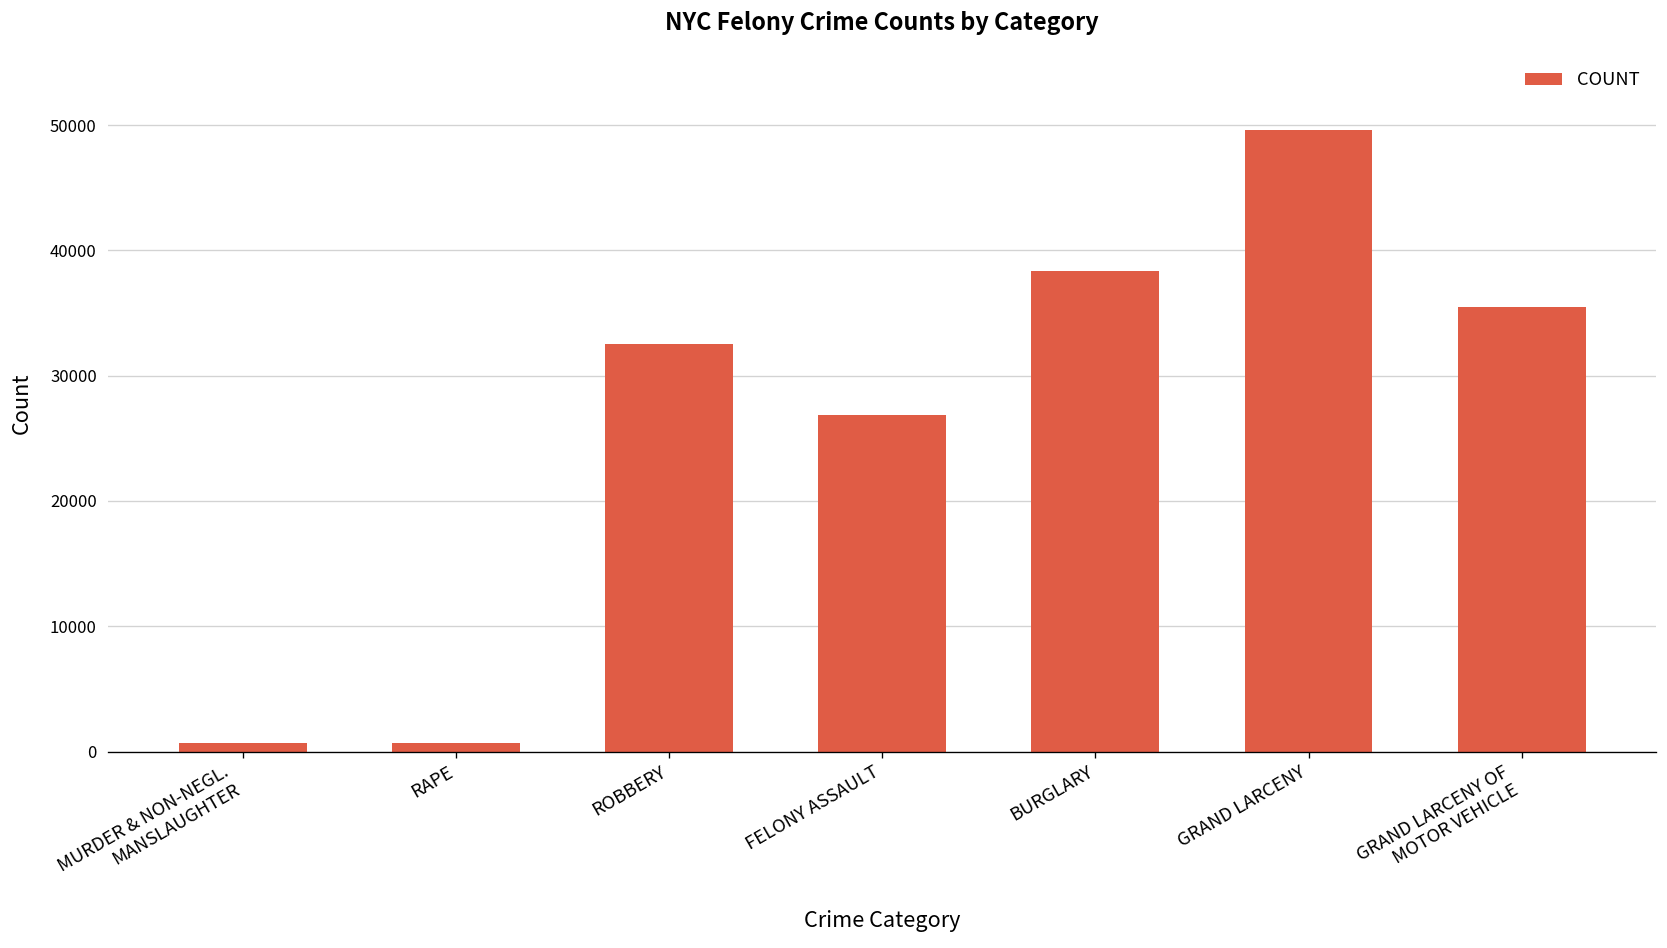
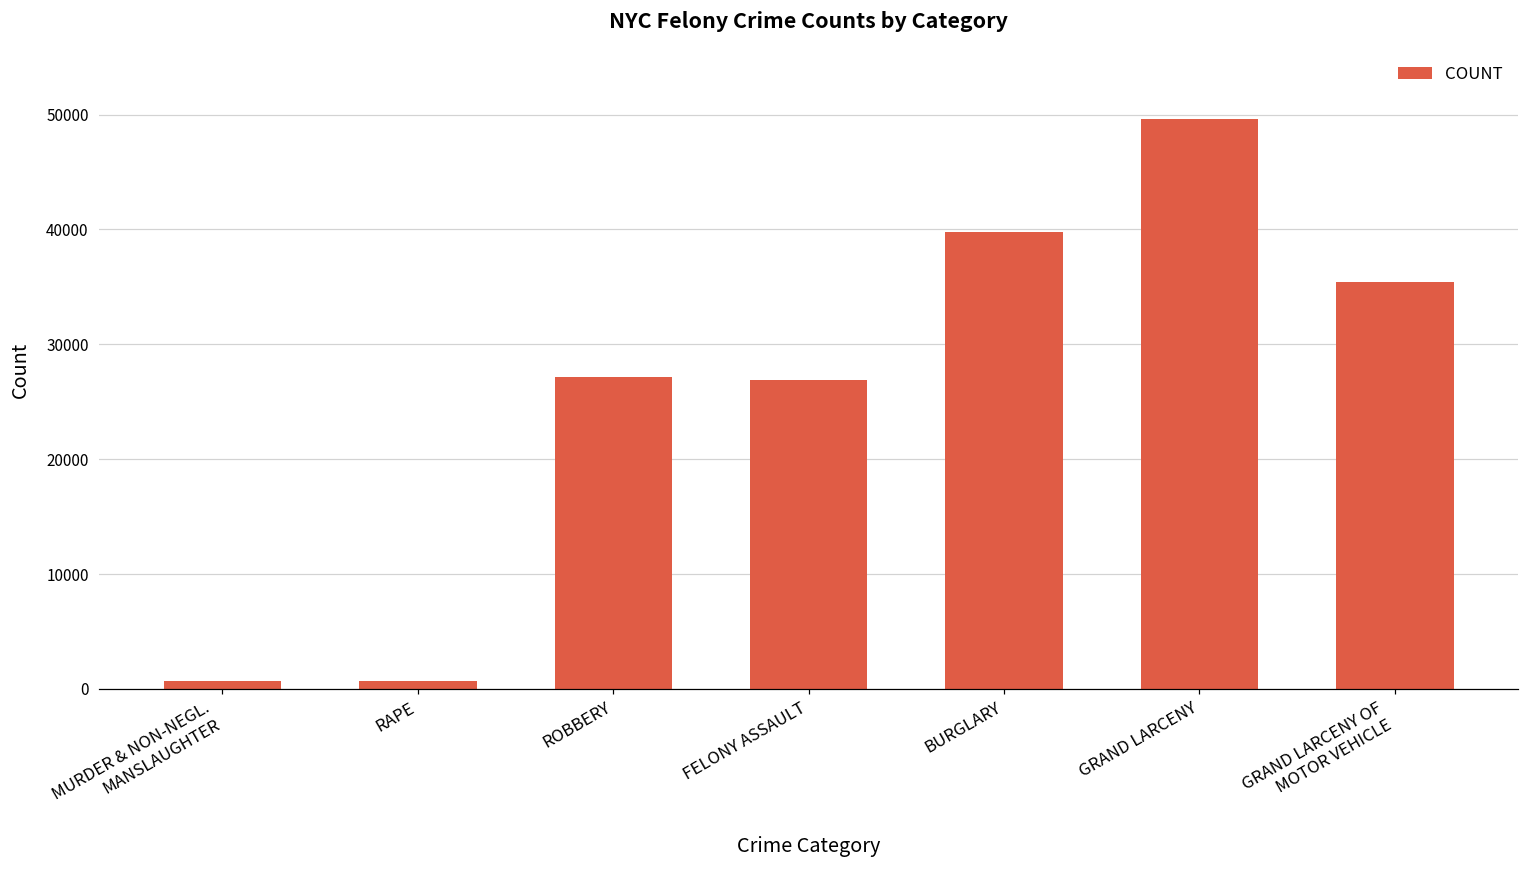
  {
    "MURDER & NON-NEGL. MANSLAUGHTER": 700,
    "RAPE": 700,
-   "ROBBERY": 32600,
+   "ROBBERY": 27200,
    "FELONY ASSAULT": 26900,
-   "BURGLARY": 38400,
+   "BURGLARY": 39700,
    "GRAND LARCENY": 49600,
    "GRAND LARCENY OF MOTOR VEHICLE": 35400
  }
